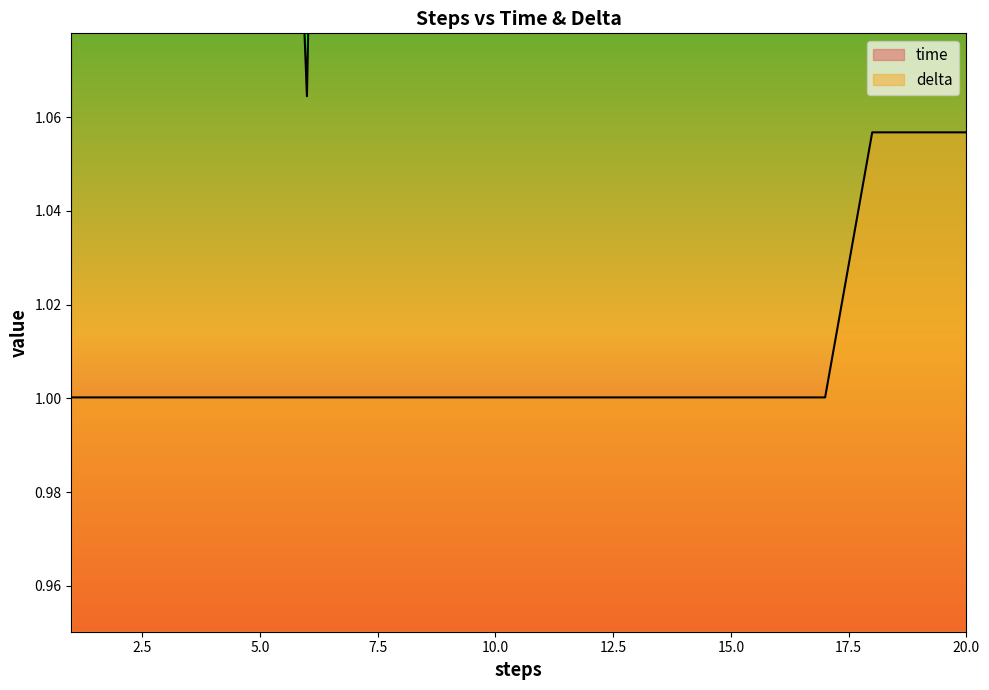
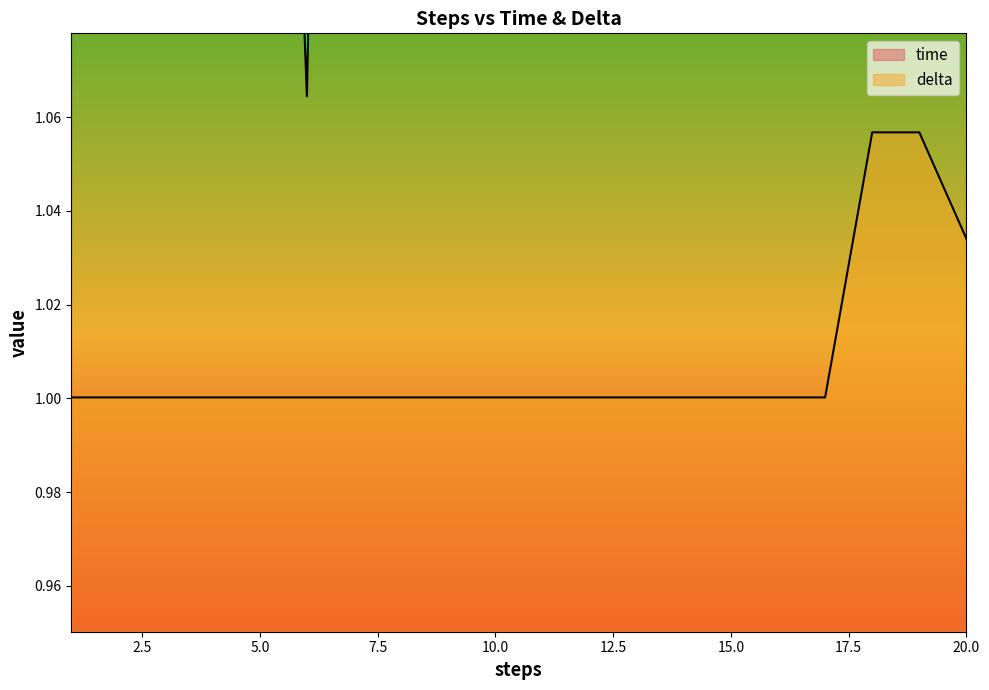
  {
    "delta": {
      "5.0": 1.000,
      "10.0": 1.000,
      "15.0": 1.000,
-     "20.0": 1.057
+     "20.0": 1.034
    }
  }
